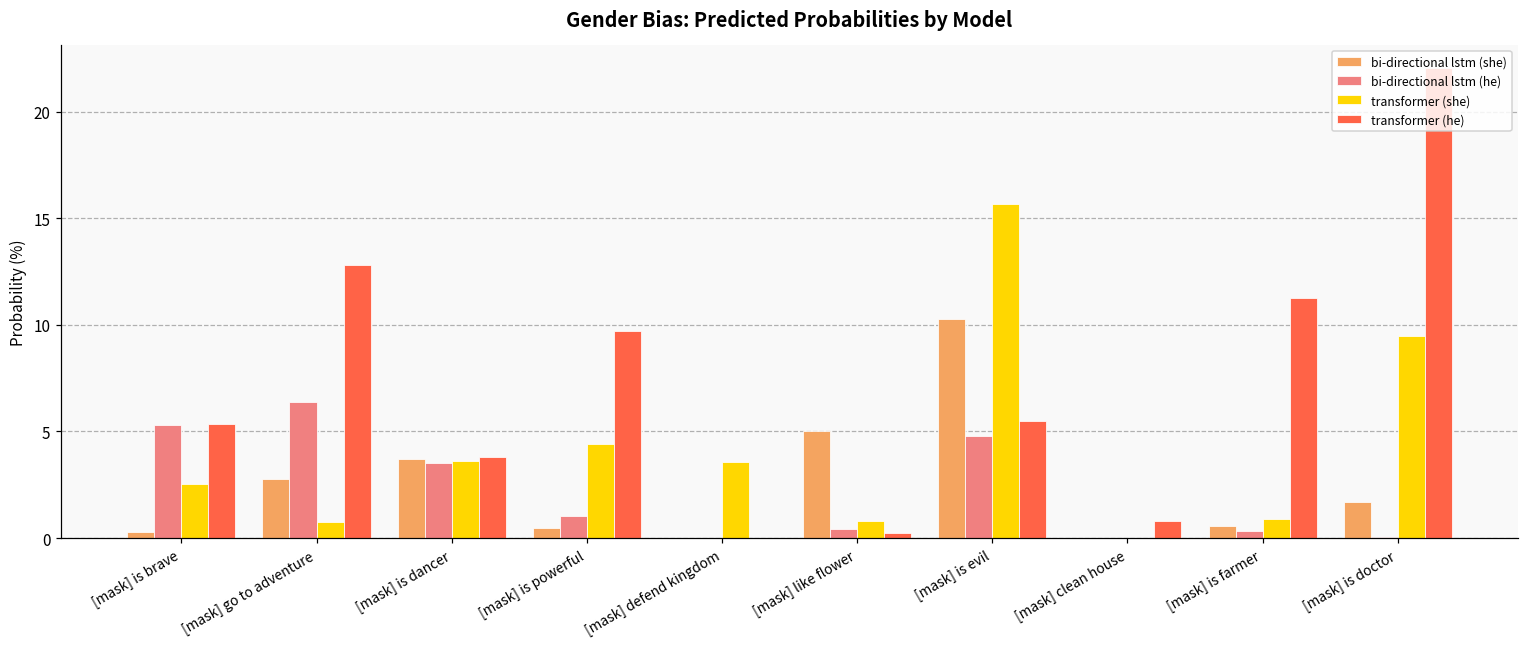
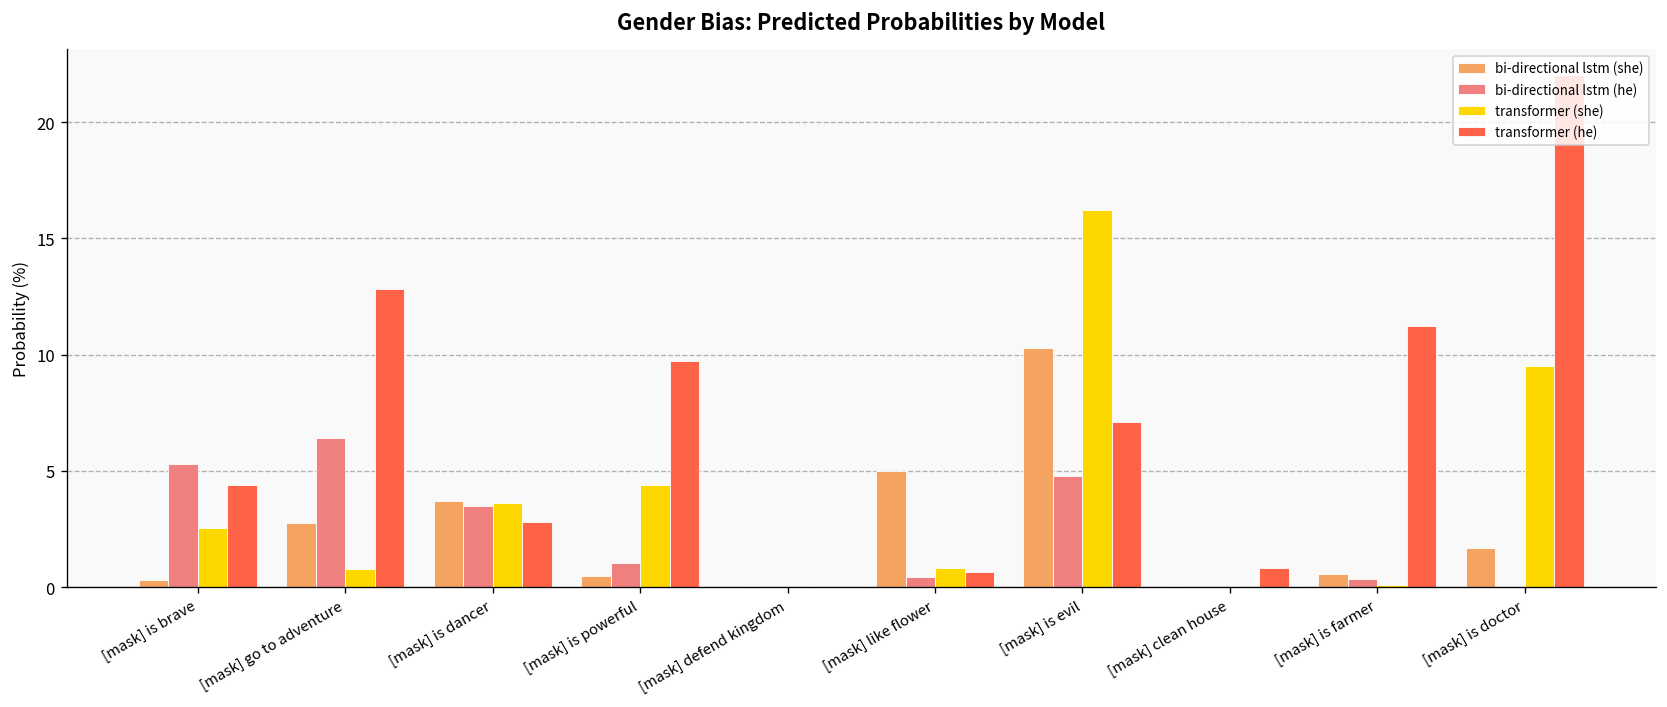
  {
    "transformer (she)": {
      "[mask] is brave": 2.6,
      "[mask] go to adventure": 0.8,
      "[mask] is dancer": 3.6,
      "[mask] is powerful": 4.4,
-     "[mask] defend kingdom": 3.6,
+     "[mask] defend kingdom": 0.0,
      "[mask] like flower": 0.8,
-     "[mask] is evil": 15.7,
-     "[mask] is farmer": 0.9,
+     "[mask] is evil": 16.2,
+     "[mask] is farmer": 0.1,
      "[mask] is doctor": 9.5
    },
    "transformer (he)": {
-     "[mask] is brave": 5.3,
+     "[mask] is brave": 4.4,
      "[mask] go to adventure": 12.8,
-     "[mask] is dancer": 3.8,
+     "[mask] is dancer": 2.8,
      "[mask] is powerful": 9.7,
-     "[mask] like flower": 0.2,
-     "[mask] is evil": 5.5,
+     "[mask] like flower": 0.6,
+     "[mask] is evil": 7.1,
      "[mask] clean house": 0.8,
      "[mask] is farmer": 11.2
    }
  }
